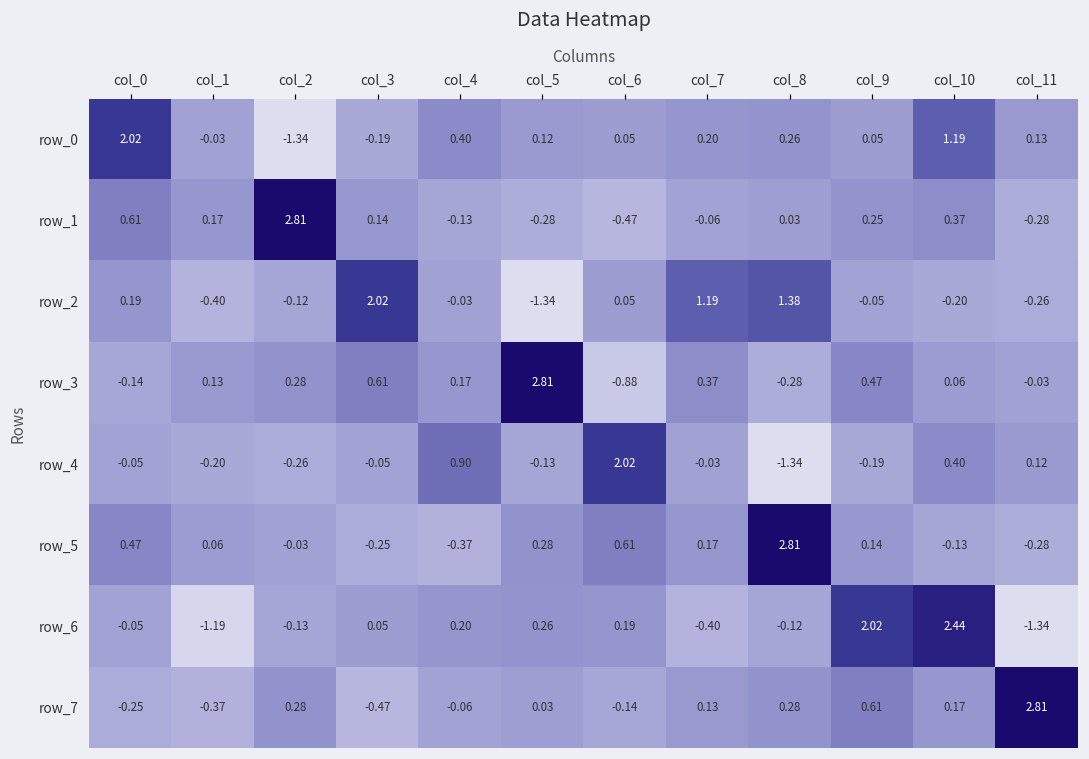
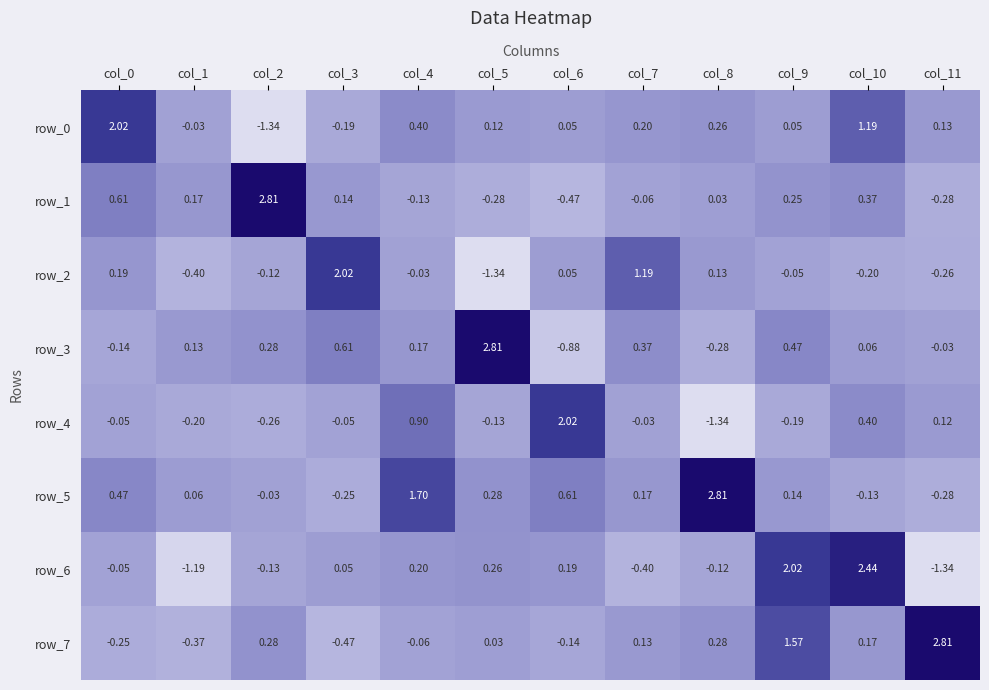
  {
    "row_0": {
      "col_0": 2.02,
      "col_1": -0.03,
      "col_2": -1.34,
      "col_3": -0.19,
      "col_4": 0.40,
      "col_5": 0.12,
      "col_6": 0.05,
      "col_7": 0.20,
      "col_8": 0.26,
      "col_9": 0.05,
      "col_10": 1.19,
      "col_11": 0.13
    },
    "row_1": {
      "col_0": 0.61,
      "col_1": 0.17,
      "col_2": 2.81,
      "col_3": 0.14,
      "col_4": -0.13,
      "col_5": -0.28,
      "col_6": -0.47,
      "col_7": -0.06,
      "col_8": 0.03,
      "col_9": 0.25,
      "col_10": 0.37,
      "col_11": -0.28
    },
    "row_2": {
      "col_0": 0.19,
      "col_1": -0.40,
      "col_2": -0.12,
      "col_3": 2.02,
      "col_4": -0.03,
      "col_5": -1.34,
      "col_6": 0.05,
      "col_7": 1.19,
-     "col_8": 1.38,
+     "col_8": 0.13,
      "col_9": -0.05,
      "col_10": -0.20,
      "col_11": -0.26
    },
    "row_3": {
      "col_0": -0.14,
      "col_1": 0.13,
      "col_2": 0.28,
      "col_3": 0.61,
      "col_4": 0.17,
      "col_5": 2.81,
      "col_6": -0.88,
      "col_7": 0.37,
      "col_8": -0.28,
      "col_9": 0.47,
      "col_10": 0.06,
      "col_11": -0.03
    },
    "row_4": {
      "col_0": -0.05,
      "col_1": -0.20,
      "col_2": -0.26,
      "col_3": -0.05,
      "col_4": 0.90,
      "col_5": -0.13,
      "col_6": 2.02,
      "col_7": -0.03,
      "col_8": -1.34,
      "col_9": -0.19,
      "col_10": 0.40,
      "col_11": 0.12
    },
    "row_5": {
      "col_0": 0.47,
      "col_1": 0.06,
      "col_2": -0.03,
      "col_3": -0.25,
-     "col_4": -0.37,
+     "col_4": 1.70,
      "col_5": 0.28,
      "col_6": 0.61,
      "col_7": 0.17,
      "col_8": 2.81,
      "col_9": 0.14,
      "col_10": -0.13,
      "col_11": -0.28
    },
    "row_6": {
      "col_0": -0.05,
      "col_1": -1.19,
      "col_2": -0.13,
      "col_3": 0.05,
      "col_4": 0.20,
      "col_5": 0.26,
      "col_6": 0.19,
      "col_7": -0.40,
      "col_8": -0.12,
      "col_9": 2.02,
      "col_10": 2.44,
      "col_11": -1.34
    },
    "row_7": {
      "col_0": -0.25,
      "col_1": -0.37,
      "col_2": 0.28,
      "col_3": -0.47,
      "col_4": -0.06,
      "col_5": 0.03,
      "col_6": -0.14,
      "col_7": 0.13,
      "col_8": 0.28,
-     "col_9": 0.61,
+     "col_9": 1.57,
      "col_10": 0.17,
      "col_11": 2.81
    }
  }
